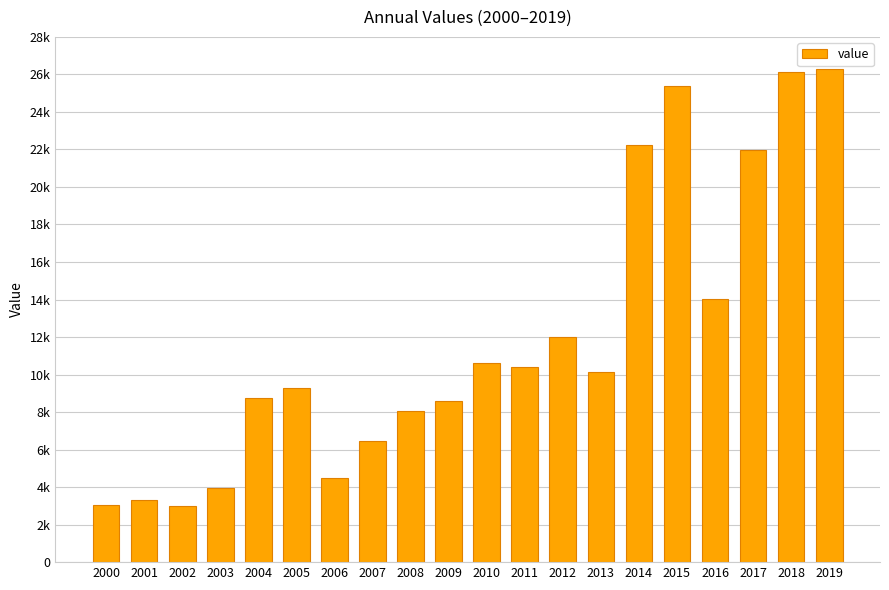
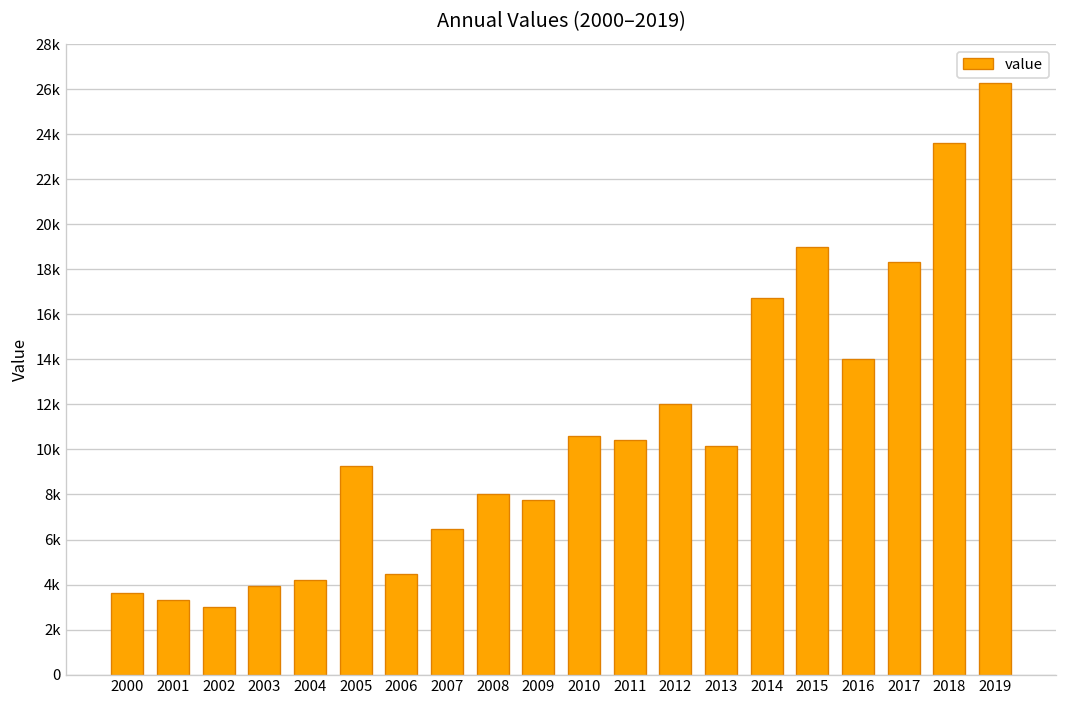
  {
-   "2000": 3000,
+   "2000": 3600,
    "2001": 3300,
    "2002": 3000,
    "2003": 3900,
-   "2004": 8700,
+   "2004": 4200,
    "2005": 9300,
    "2006": 4500,
    "2007": 6500,
    "2008": 8000,
-   "2009": 8600,
+   "2009": 7700,
    "2010": 10600,
    "2011": 10400,
    "2012": 12000,
    "2013": 10200,
-   "2014": 22300,
-   "2015": 25400,
+   "2014": 16700,
+   "2015": 19000,
    "2016": 14000,
-   "2017": 22000,
-   "2018": 26100,
+   "2017": 18300,
+   "2018": 23600,
    "2019": 26300
  }
